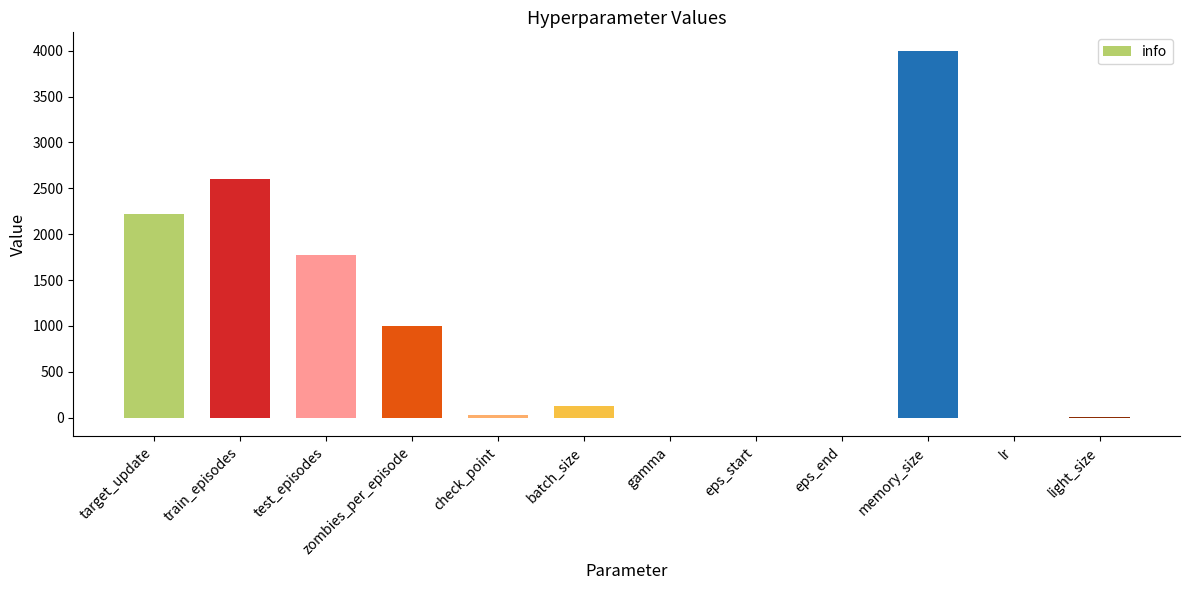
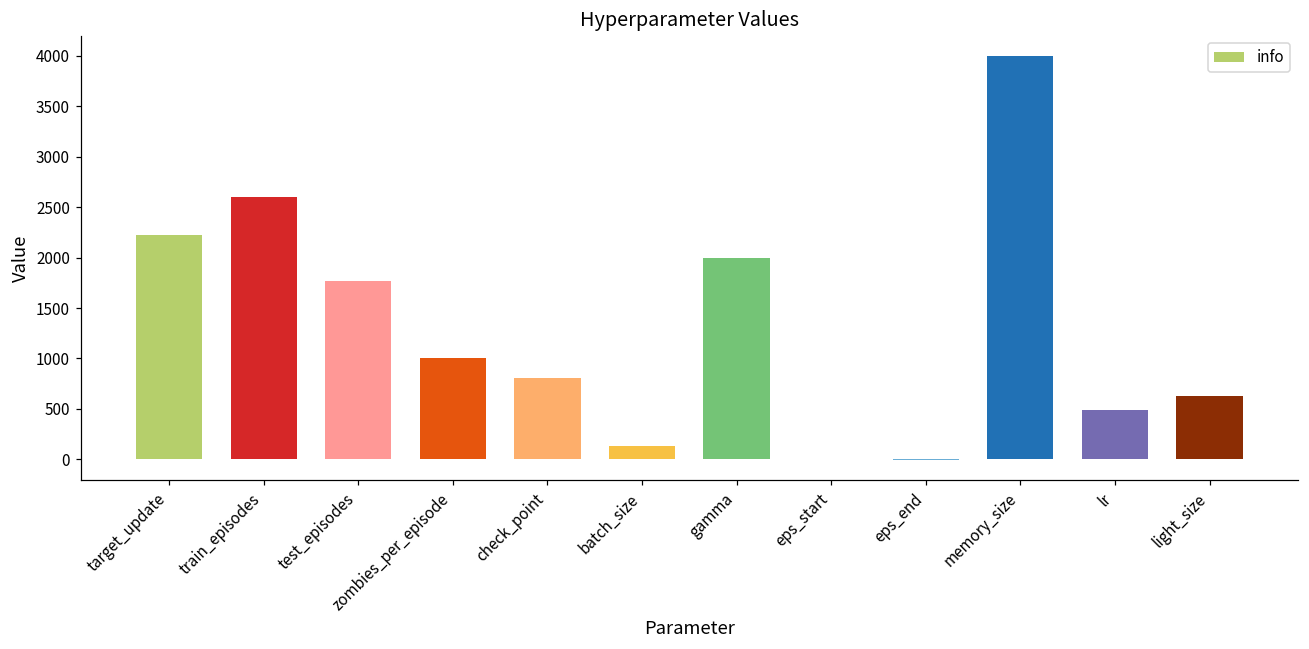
  {
    "target_update": 2200,
    "train_episodes": 2600,
    "test_episodes": 1800,
    "zombies_per_episode": 1000,
-   "check_point": 0,
+   "check_point": 800,
    "batch_size": 100,
-   "gamma": 0,
+   "gamma": 2000,
    "memory_size": 4000,
-   "lr": 0,
-   "light_size": 0
+   "lr": 500,
+   "light_size": 600
  }
